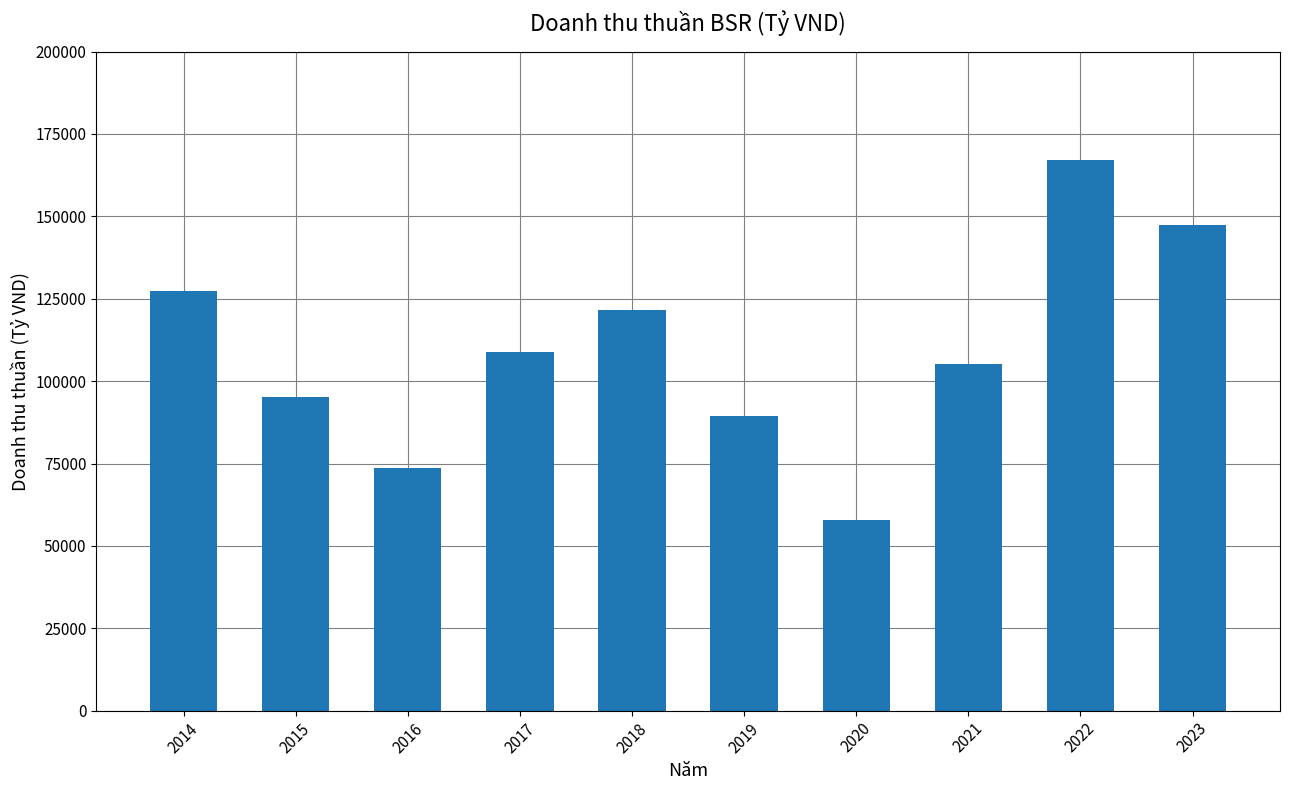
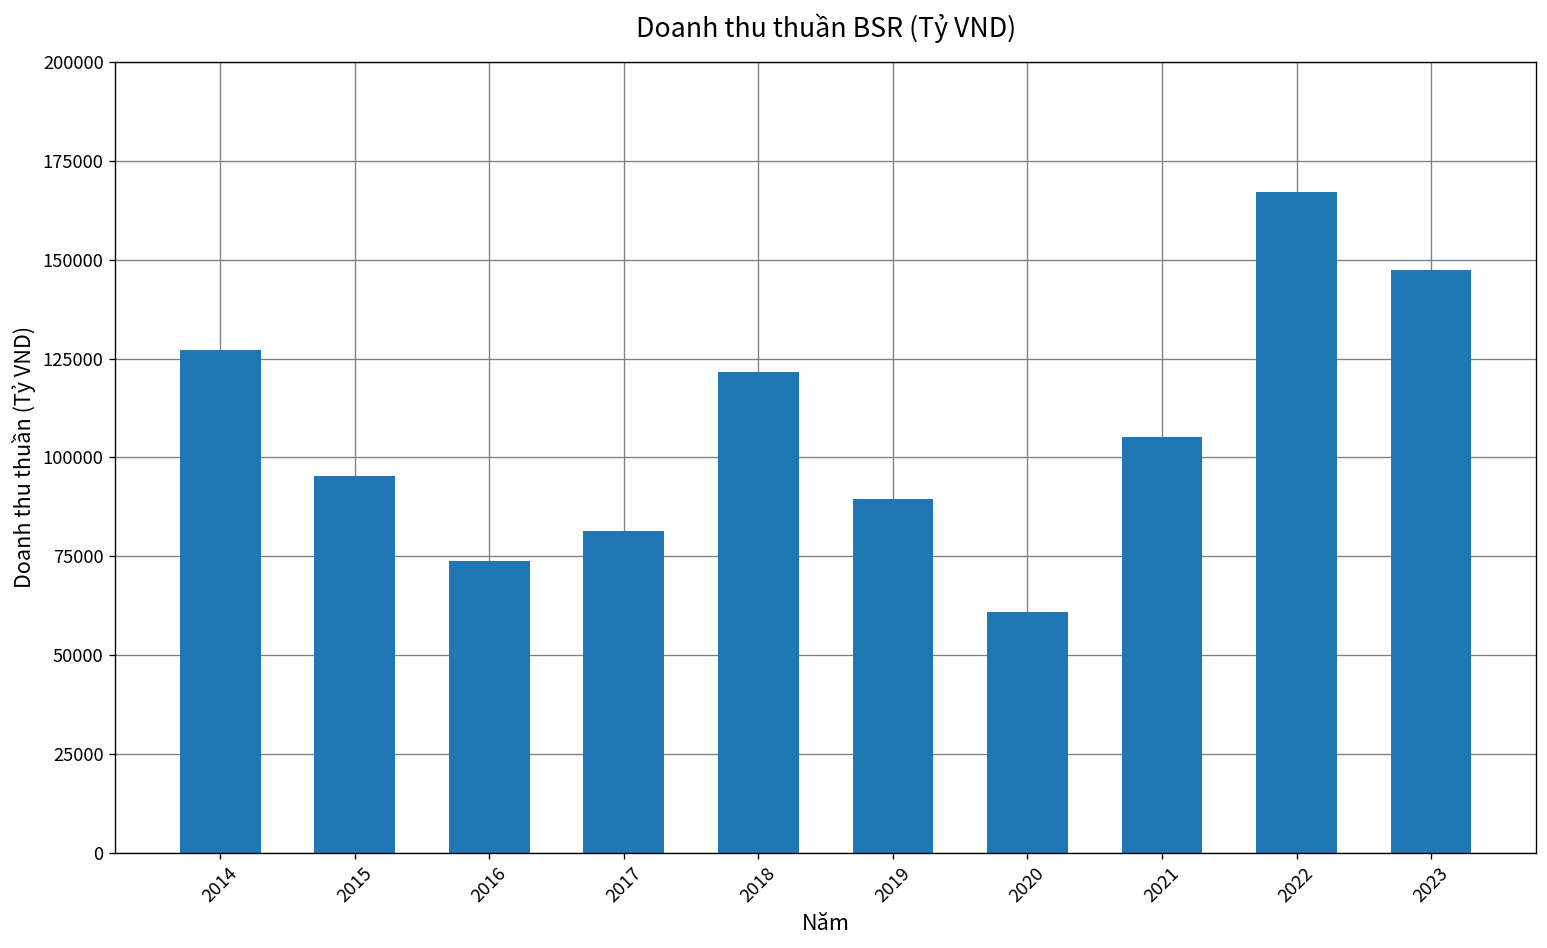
  {
    "2014": 127000,
    "2015": 95000,
    "2016": 74000,
-   "2017": 109000,
+   "2017": 81000,
    "2018": 121000,
    "2019": 89000,
-   "2020": 58000,
+   "2020": 61000,
    "2021": 105000,
    "2022": 167000,
    "2023": 147000
  }
